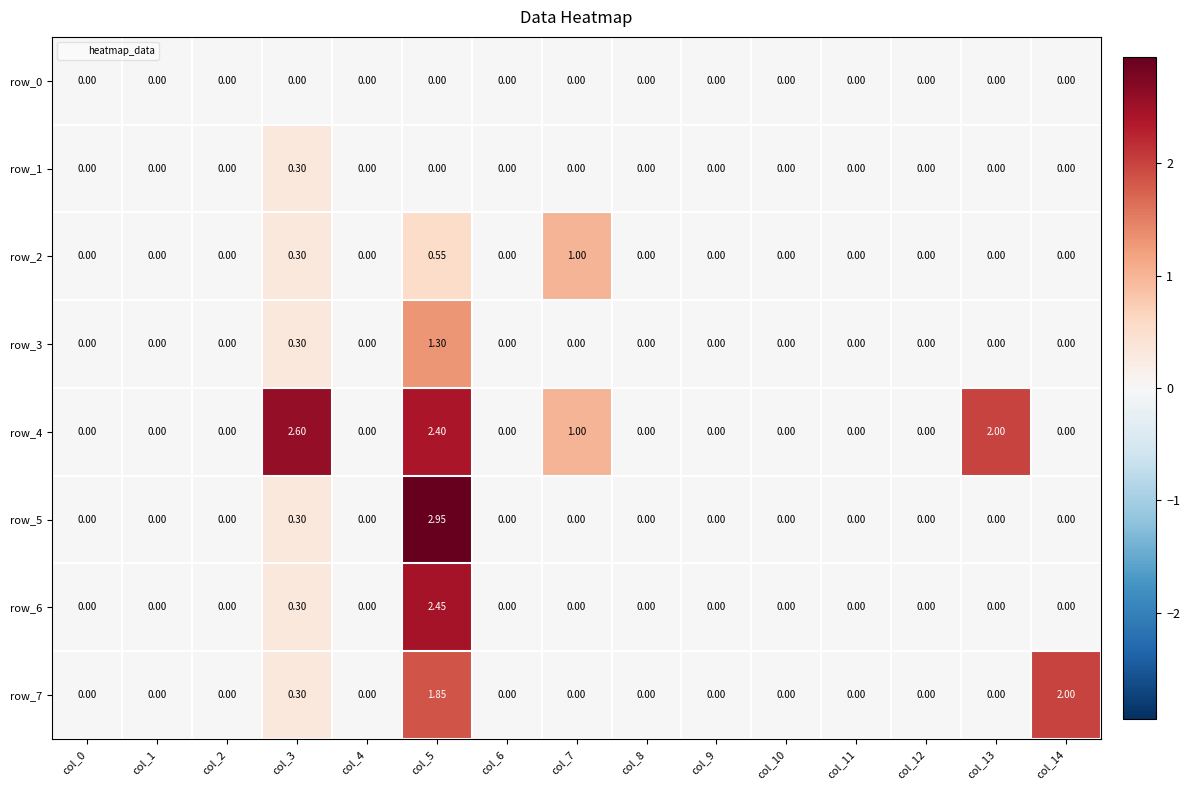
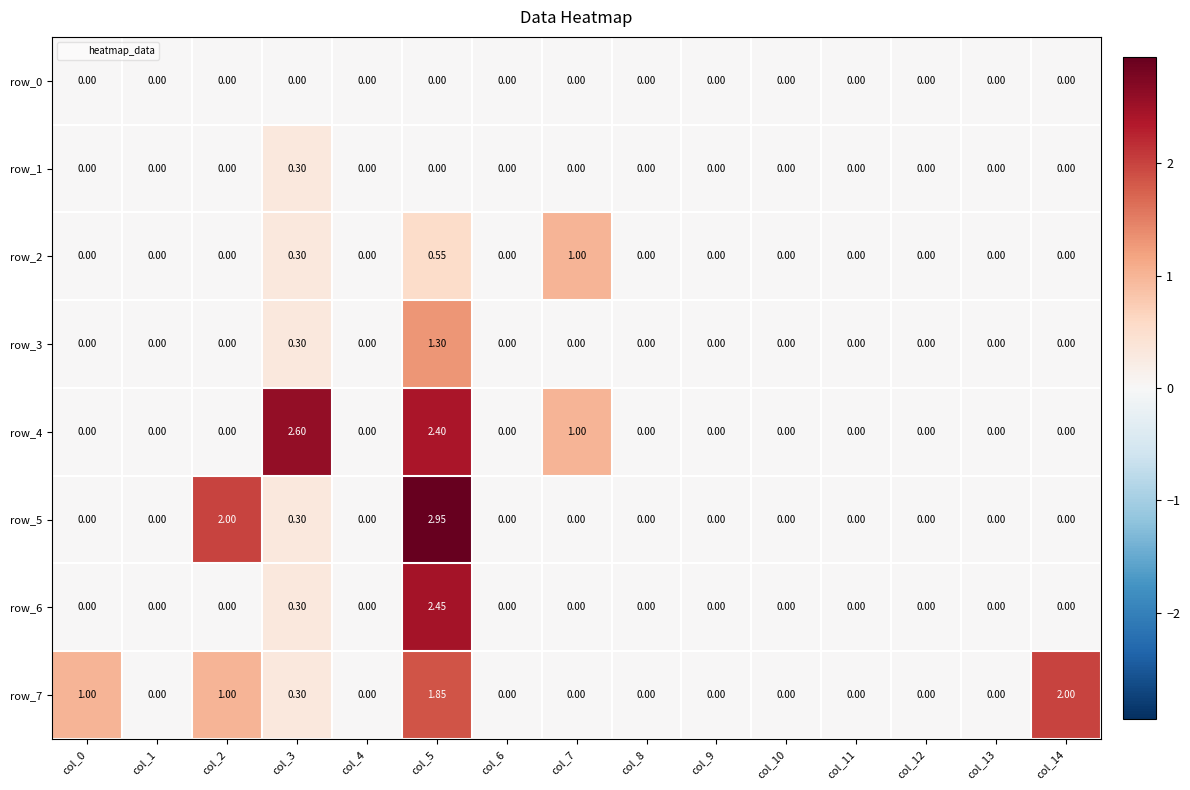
  {
    "row_0": {
      "col_0": 0.00,
      "col_1": 0.00,
      "col_2": 0.00,
      "col_3": 0.00,
      "col_4": 0.00,
      "col_5": 0.00,
      "col_6": 0.00,
      "col_7": 0.00,
      "col_8": 0.00,
      "col_9": 0.00,
      "col_10": 0.00,
      "col_11": 0.00,
      "col_12": 0.00,
      "col_13": 0.00,
      "col_14": 0.00
    },
    "row_1": {
      "col_0": 0.00,
      "col_1": 0.00,
      "col_2": 0.00,
      "col_3": 0.30,
      "col_4": 0.00,
      "col_5": 0.00,
      "col_6": 0.00,
      "col_7": 0.00,
      "col_8": 0.00,
      "col_9": 0.00,
      "col_10": 0.00,
      "col_11": 0.00,
      "col_12": 0.00,
      "col_13": 0.00,
      "col_14": 0.00
    },
    "row_2": {
      "col_0": 0.00,
      "col_1": 0.00,
      "col_2": 0.00,
      "col_3": 0.30,
      "col_4": 0.00,
      "col_5": 0.55,
      "col_6": 0.00,
      "col_7": 1.00,
      "col_8": 0.00,
      "col_9": 0.00,
      "col_10": 0.00,
      "col_11": 0.00,
      "col_12": 0.00,
      "col_13": 0.00,
      "col_14": 0.00
    },
    "row_3": {
      "col_0": 0.00,
      "col_1": 0.00,
      "col_2": 0.00,
      "col_3": 0.30,
      "col_4": 0.00,
      "col_5": 1.30,
      "col_6": 0.00,
      "col_7": 0.00,
      "col_8": 0.00,
      "col_9": 0.00,
      "col_10": 0.00,
      "col_11": 0.00,
      "col_12": 0.00,
      "col_13": 0.00,
      "col_14": 0.00
    },
    "row_4": {
      "col_0": 0.00,
      "col_1": 0.00,
      "col_2": 0.00,
      "col_3": 2.60,
      "col_4": 0.00,
      "col_5": 2.40,
      "col_6": 0.00,
      "col_7": 1.00,
      "col_8": 0.00,
      "col_9": 0.00,
      "col_10": 0.00,
      "col_11": 0.00,
      "col_12": 0.00,
-     "col_13": 2.00,
+     "col_13": 0.00,
      "col_14": 0.00
    },
    "row_5": {
      "col_0": 0.00,
      "col_1": 0.00,
-     "col_2": 0.00,
+     "col_2": 2.00,
      "col_3": 0.30,
      "col_4": 0.00,
      "col_5": 2.95,
      "col_6": 0.00,
      "col_7": 0.00,
      "col_8": 0.00,
      "col_9": 0.00,
      "col_10": 0.00,
      "col_11": 0.00,
      "col_12": 0.00,
      "col_13": 0.00,
      "col_14": 0.00
    },
    "row_6": {
      "col_0": 0.00,
      "col_1": 0.00,
      "col_2": 0.00,
      "col_3": 0.30,
      "col_4": 0.00,
      "col_5": 2.45,
      "col_6": 0.00,
      "col_7": 0.00,
      "col_8": 0.00,
      "col_9": 0.00,
      "col_10": 0.00,
      "col_11": 0.00,
      "col_12": 0.00,
      "col_13": 0.00,
      "col_14": 0.00
    },
    "row_7": {
-     "col_0": 0.00,
+     "col_0": 1.00,
      "col_1": 0.00,
-     "col_2": 0.00,
+     "col_2": 1.00,
      "col_3": 0.30,
      "col_4": 0.00,
      "col_5": 1.85,
      "col_6": 0.00,
      "col_7": 0.00,
      "col_8": 0.00,
      "col_9": 0.00,
      "col_10": 0.00,
      "col_11": 0.00,
      "col_12": 0.00,
      "col_13": 0.00,
      "col_14": 2.00
    }
  }
